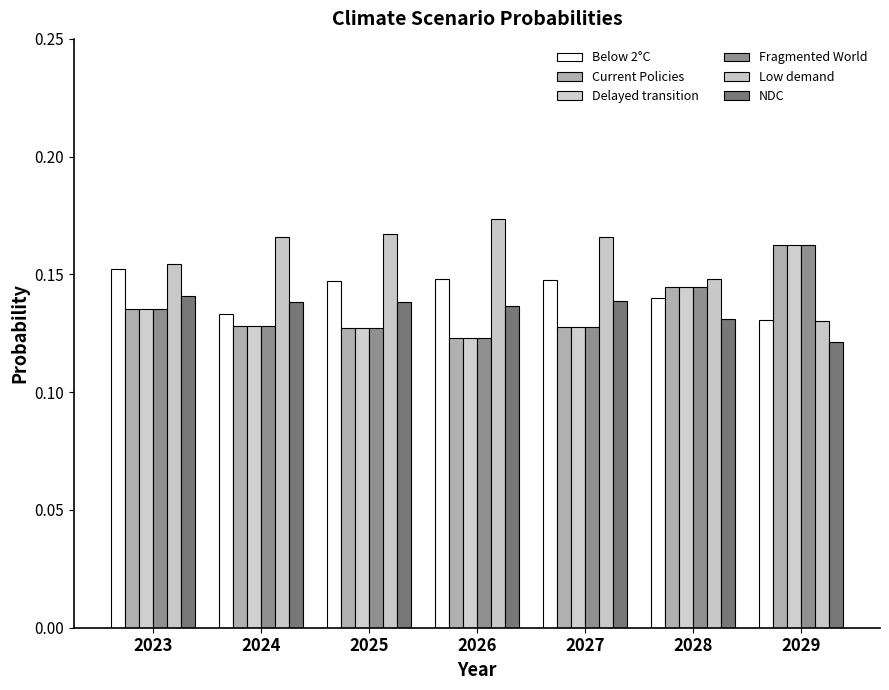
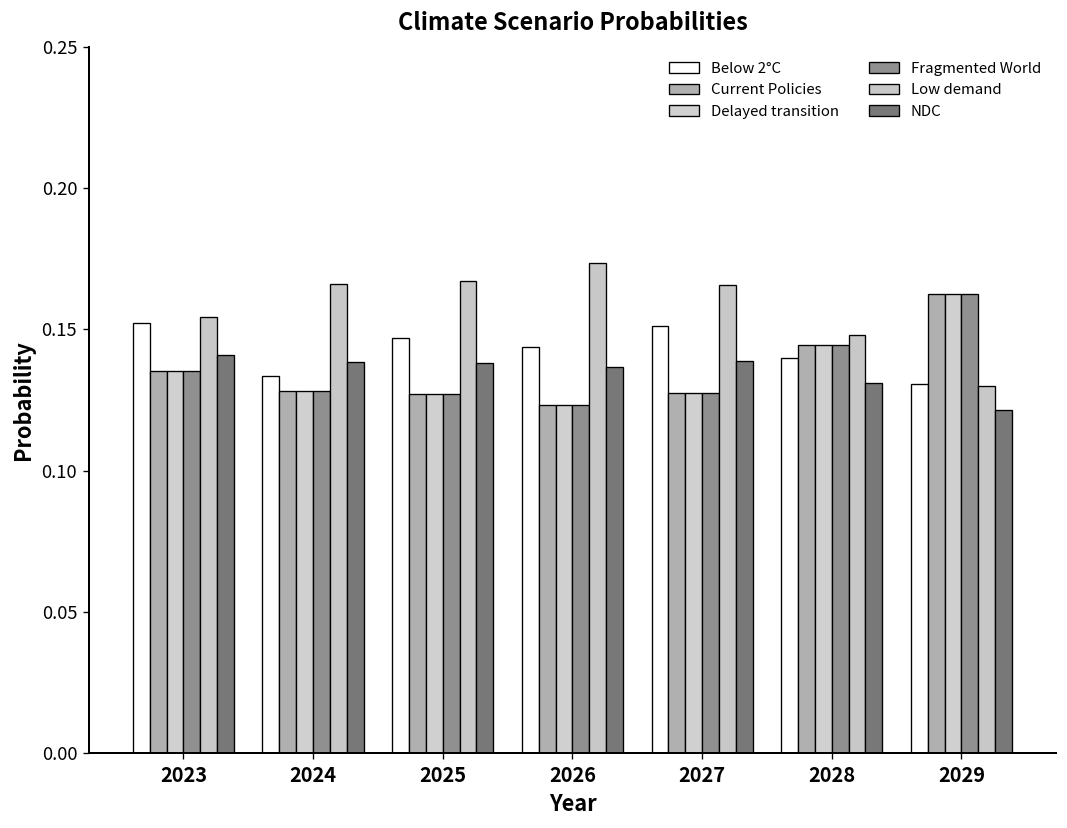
  {
    "Below 2°C": {
      "2023": 0.152,
      "2024": 0.133,
      "2025": 0.147,
-     "2026": 0.148,
-     "2027": 0.148,
+     "2026": 0.144,
+     "2027": 0.151,
      "2028": 0.140,
      "2029": 0.131
    }
  }
